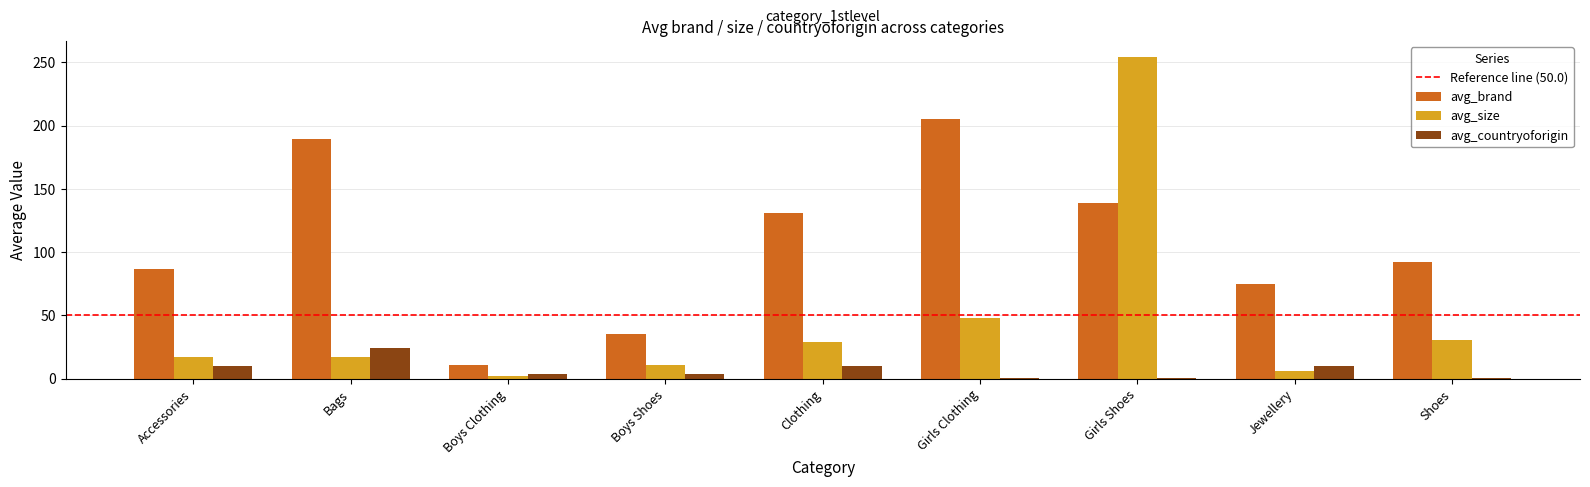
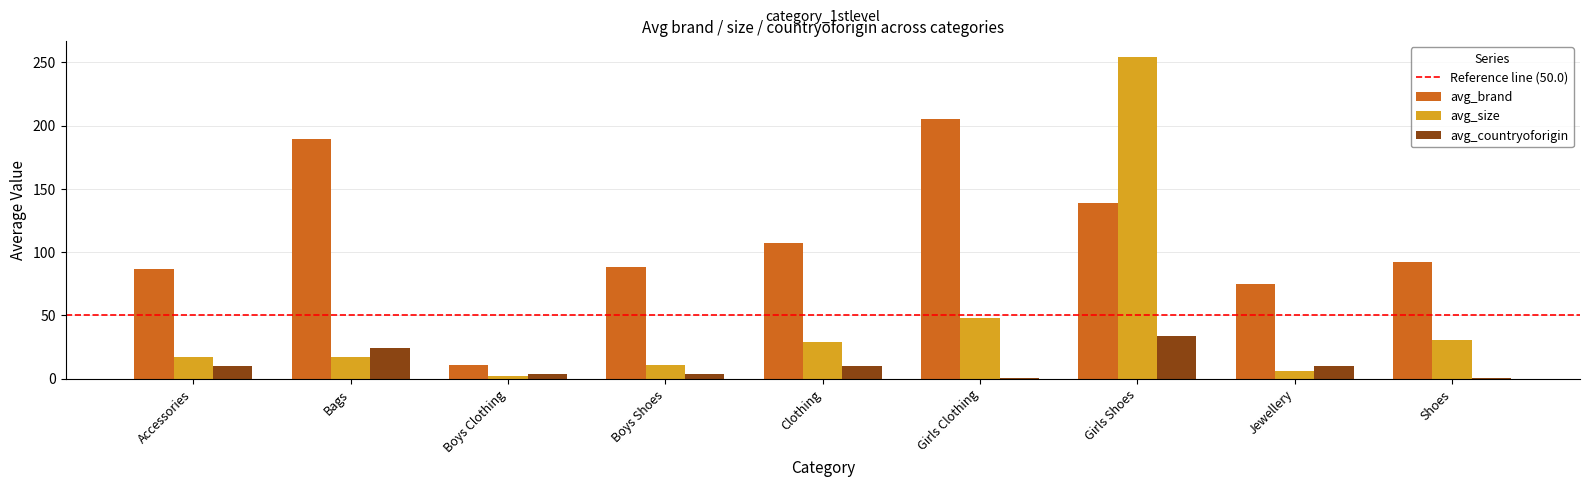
  {
    "avg_brand": {
      "Accessories": 87,
      "Bags": 189,
      "Boys Clothing": 11,
-     "Boys Shoes": 35,
-     "Clothing": 131,
+     "Boys Shoes": 89,
+     "Clothing": 108,
      "Girls Clothing": 205,
      "Girls Shoes": 139,
      "Jewellery": 75,
      "Shoes": 92
    },
    "avg_size": {
      "Accessories": 17,
      "Bags": 17,
      "Boys Clothing": 2,
      "Boys Shoes": 11,
      "Clothing": 29,
      "Girls Clothing": 48,
      "Girls Shoes": 254,
      "Jewellery": 6,
      "Shoes": 31
    },
    "avg_countryoforigin": {
      "Accessories": 10,
      "Bags": 24,
      "Boys Clothing": 4,
      "Boys Shoes": 4,
      "Clothing": 10,
-     "Girls Shoes": 1,
+     "Girls Shoes": 34,
      "Jewellery": 10
    }
  }
